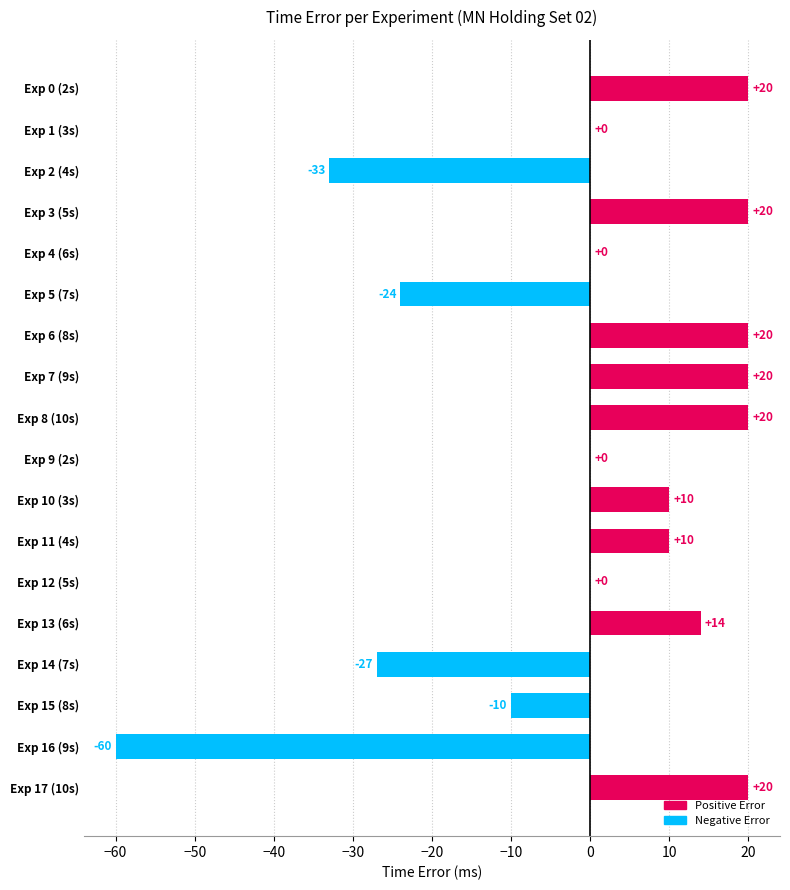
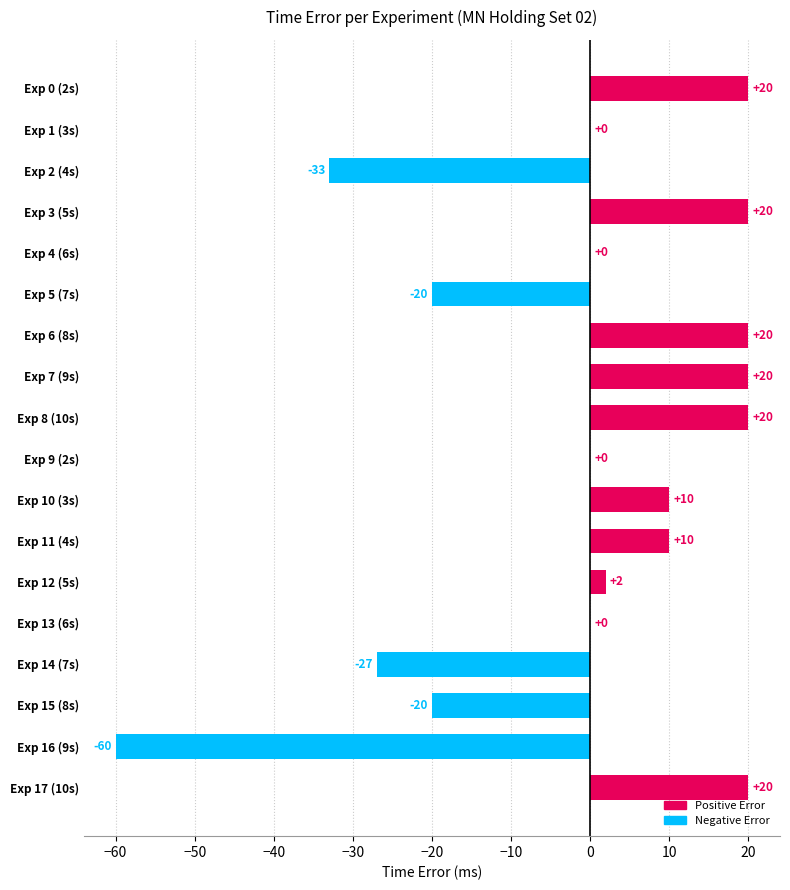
  {
    "Exp 0 (2s)": "+20",
    "Exp 1 (3s)": "+0",
    "Exp 2 (4s)": "-33",
    "Exp 3 (5s)": "+20",
    "Exp 4 (6s)": "+0",
-   "Exp 5 (7s)": "-24",
+   "Exp 5 (7s)": "-20",
    "Exp 6 (8s)": "+20",
    "Exp 7 (9s)": "+20",
    "Exp 8 (10s)": "+20",
    "Exp 9 (2s)": "+0",
    "Exp 10 (3s)": "+10",
    "Exp 11 (4s)": "+10",
-   "Exp 12 (5s)": "+0",
-   "Exp 13 (6s)": "+14",
+   "Exp 12 (5s)": "+2",
+   "Exp 13 (6s)": "+0",
    "Exp 14 (7s)": "-27",
-   "Exp 15 (8s)": "-10",
+   "Exp 15 (8s)": "-20",
    "Exp 16 (9s)": "-60",
    "Exp 17 (10s)": "+20"
  }
